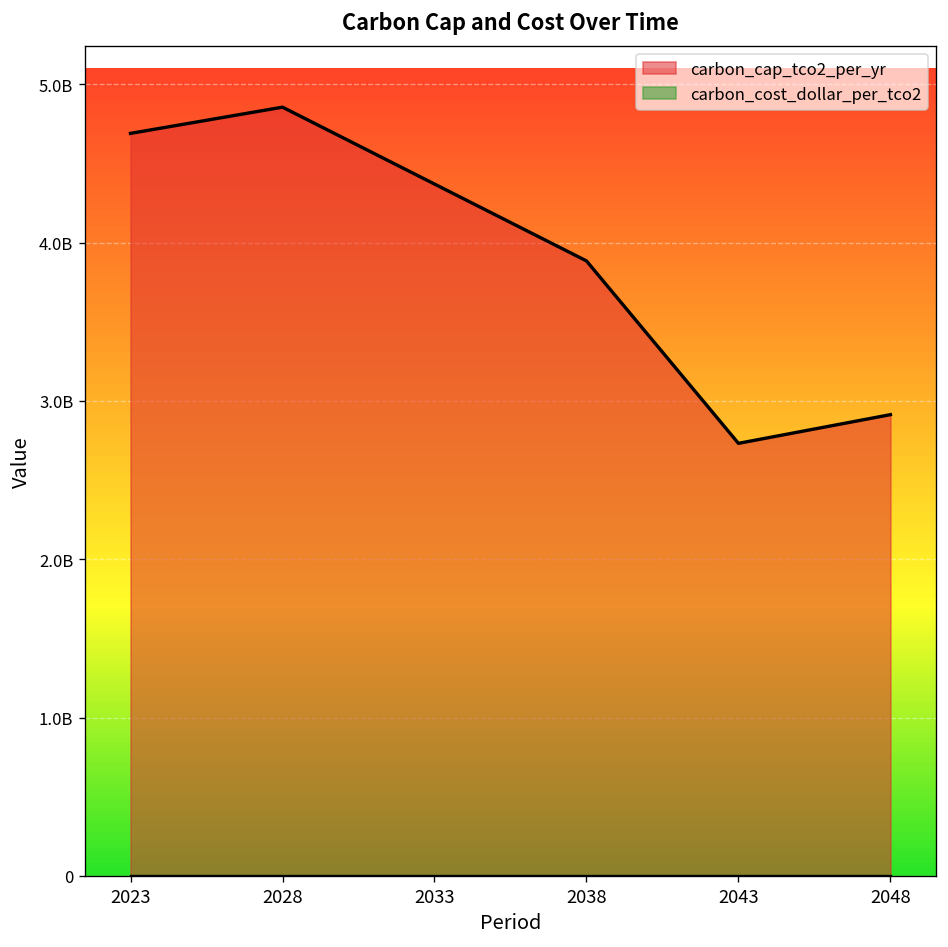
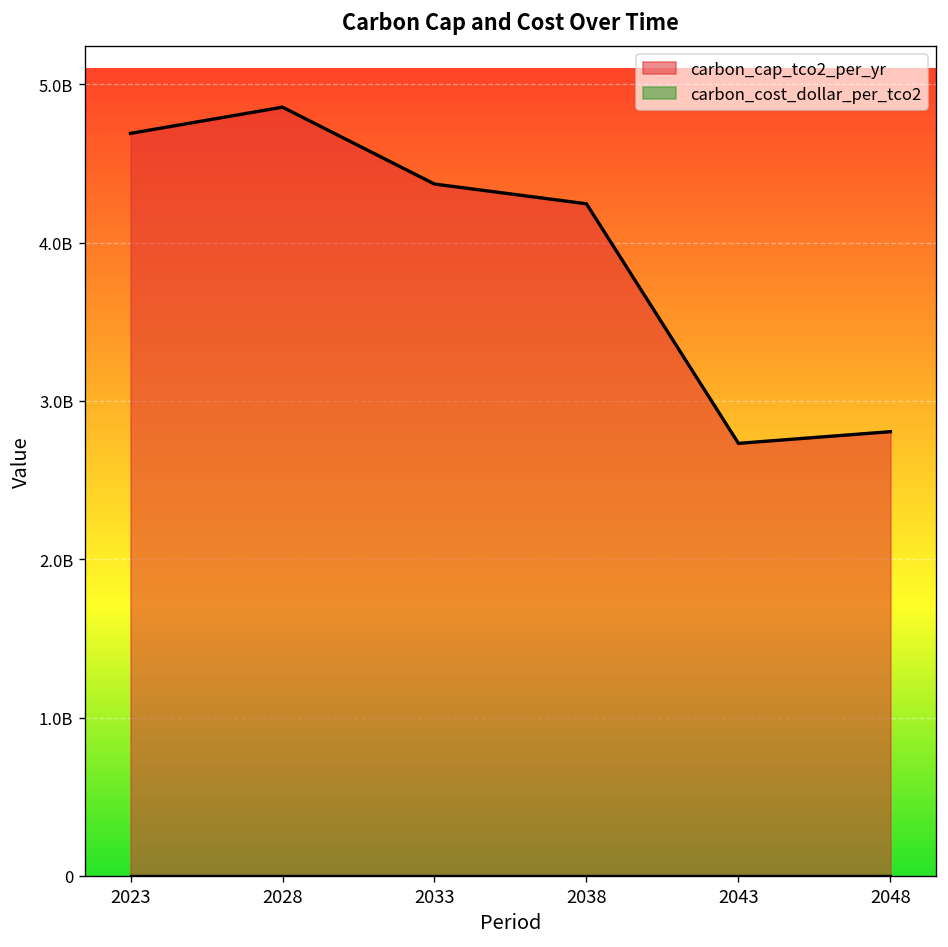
  {
    "carbon_cap_tco2_per_yr": {
      "2023": 4690000000,
      "2028": 4860000000,
      "2033": 4370000000,
-     "2038": 3880000000,
+     "2038": 4250000000,
      "2043": 2730000000,
-     "2048": 2910000000
+     "2048": 2810000000
    },
    "carbon_cost_dollar_per_tco2": {
      "2023": 0,
      "2028": 0,
      "2033": 0,
      "2038": 0,
      "2043": 0,
      "2048": 0
    }
  }
